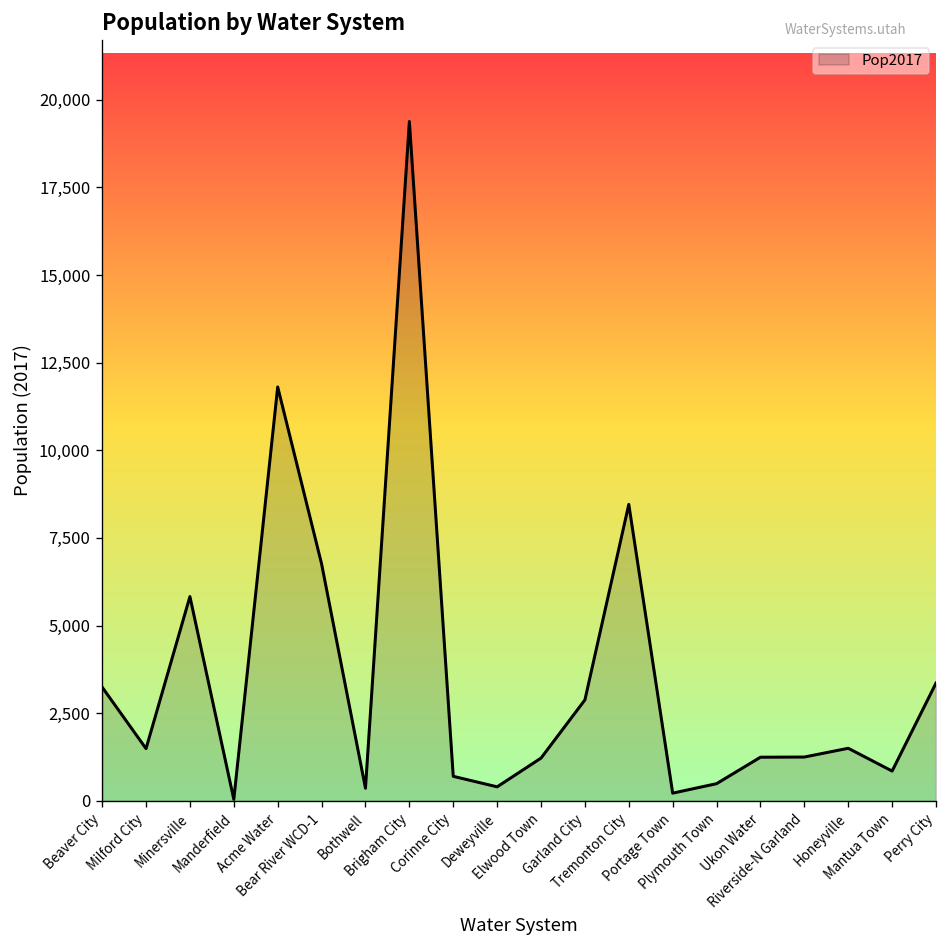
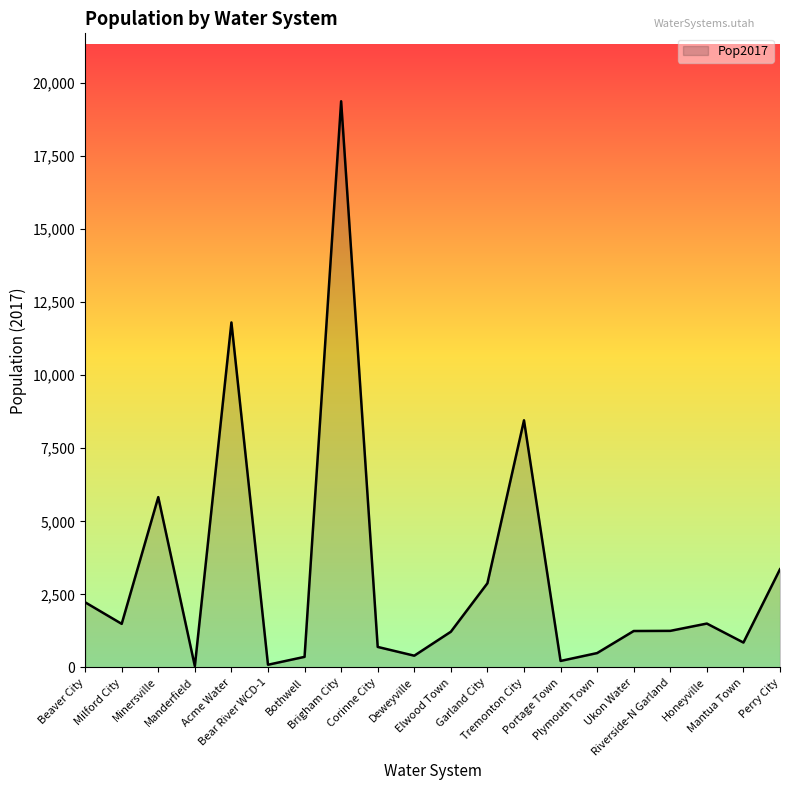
  {
-   "Beaver City": "3,200",
+   "Beaver City": "2,200",
    "Milford City": "1,500",
    "Minersville": "5,800",
    "Manderfield": "0",
    "Acme Water": "11,800",
-   "Bear River WCD-1": "6,800",
+   "Bear River WCD-1": "100",
    "Bothwell": "400",
    "Brigham City": "19,400",
    "Corinne City": "700",
    "Deweyville": "400",
    "Elwood Town": "1,200",
    "Garland City": "2,900",
    "Tremonton City": "8,500",
    "Portage Town": "200",
    "Plymouth Town": "500",
    "Ukon Water": "1,200",
    "Riverside-N Garland": "1,300",
    "Honeyville": "1,500",
    "Mantua Town": "900",
    "Perry City": "3,400"
  }
